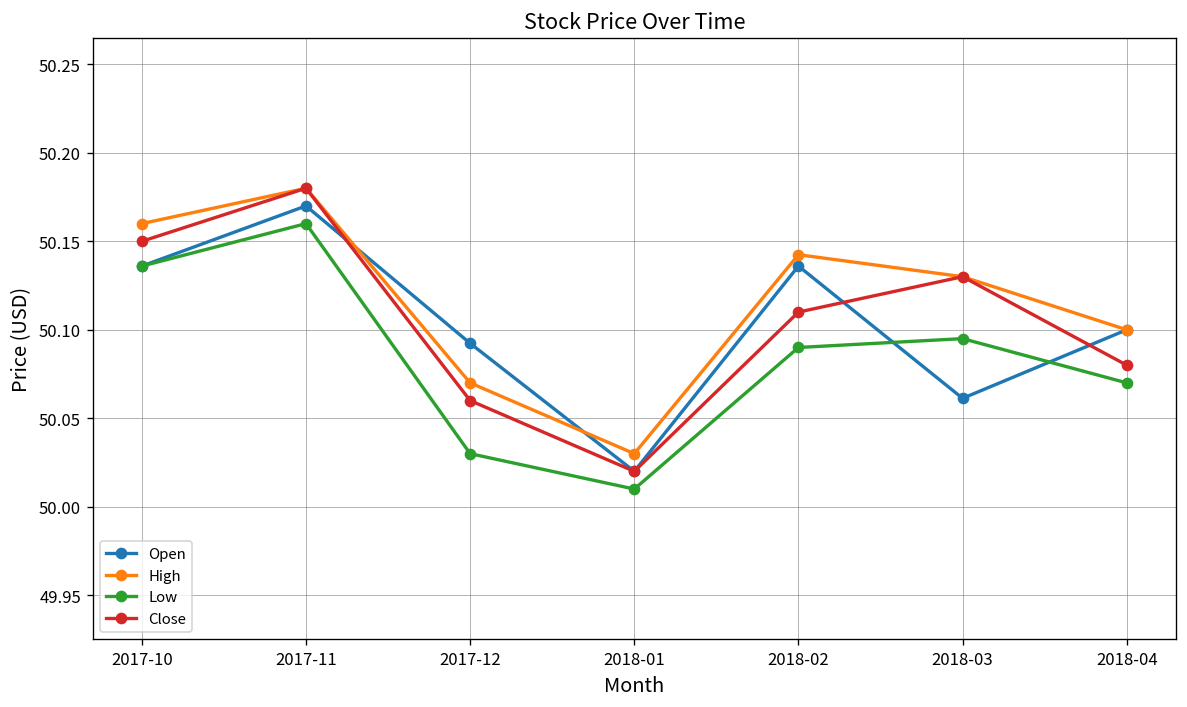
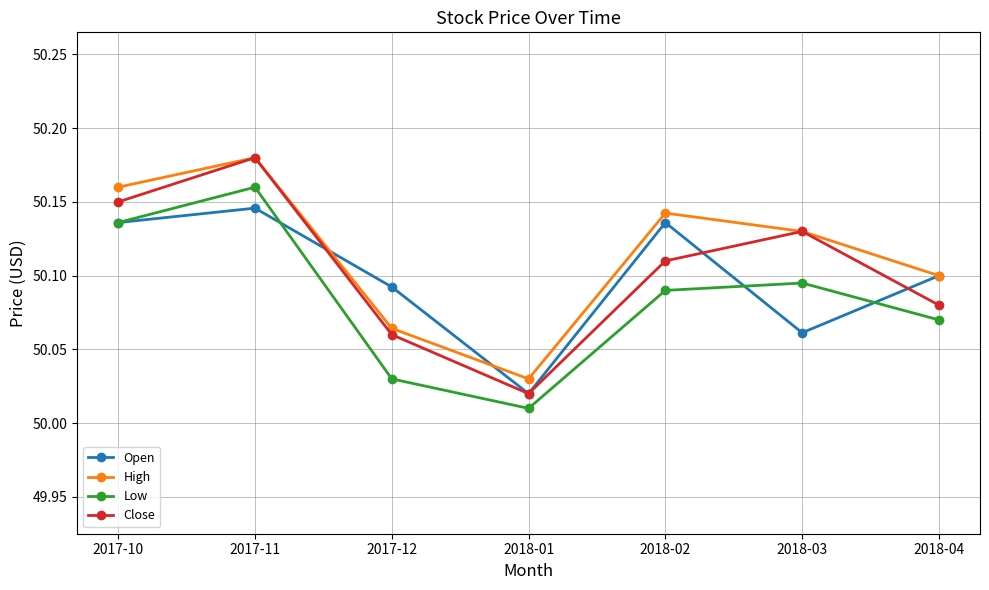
  {
    "Open": {
-     "2017-11": 50.170,
+     "2017-11": 50.146,
      "2017-12": 50.092,
      "2018-02": 50.136,
      "2018-03": 50.061
    },
    "High": {
      "2017-10": 50.160,
-     "2017-12": 50.070,
+     "2017-12": 50.064,
      "2018-01": 50.030,
      "2018-02": 50.142
    },
    "Low": {
      "2017-11": 50.160,
      "2017-12": 50.030,
      "2018-01": 50.010,
      "2018-02": 50.090,
      "2018-03": 50.095,
      "2018-04": 50.070
    },
    "Close": {
      "2017-10": 50.150,
      "2017-12": 50.060,
      "2018-02": 50.110,
      "2018-04": 50.080
    }
  }
